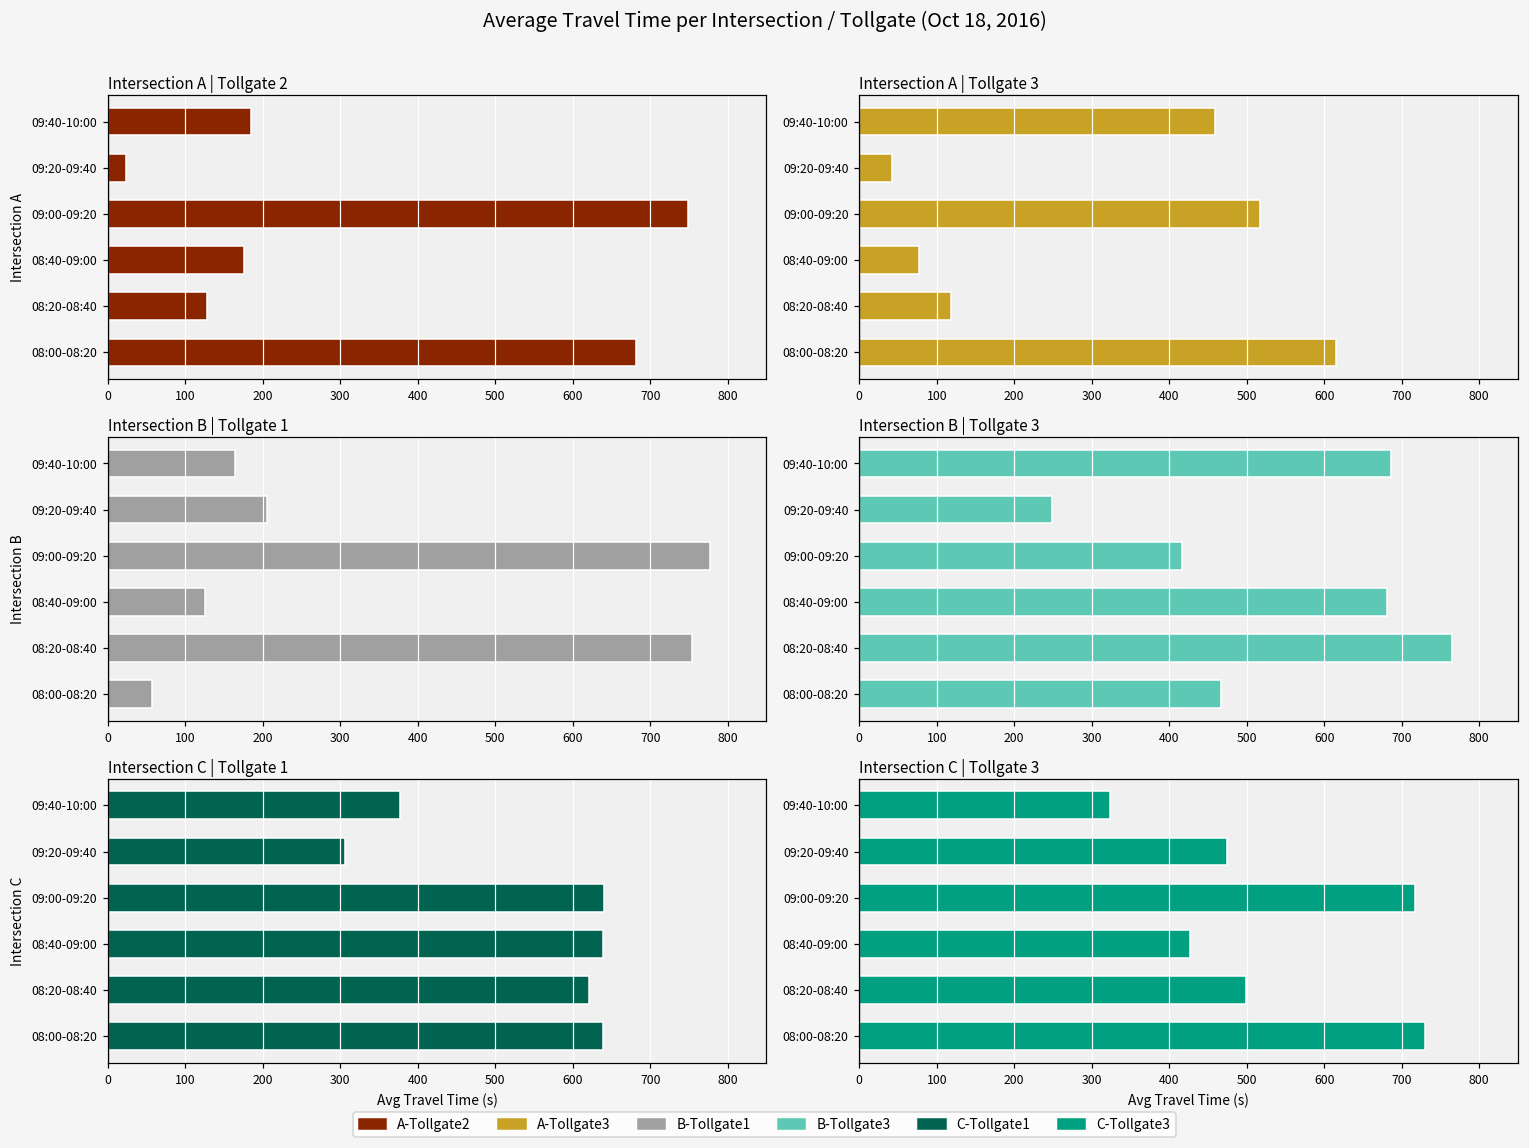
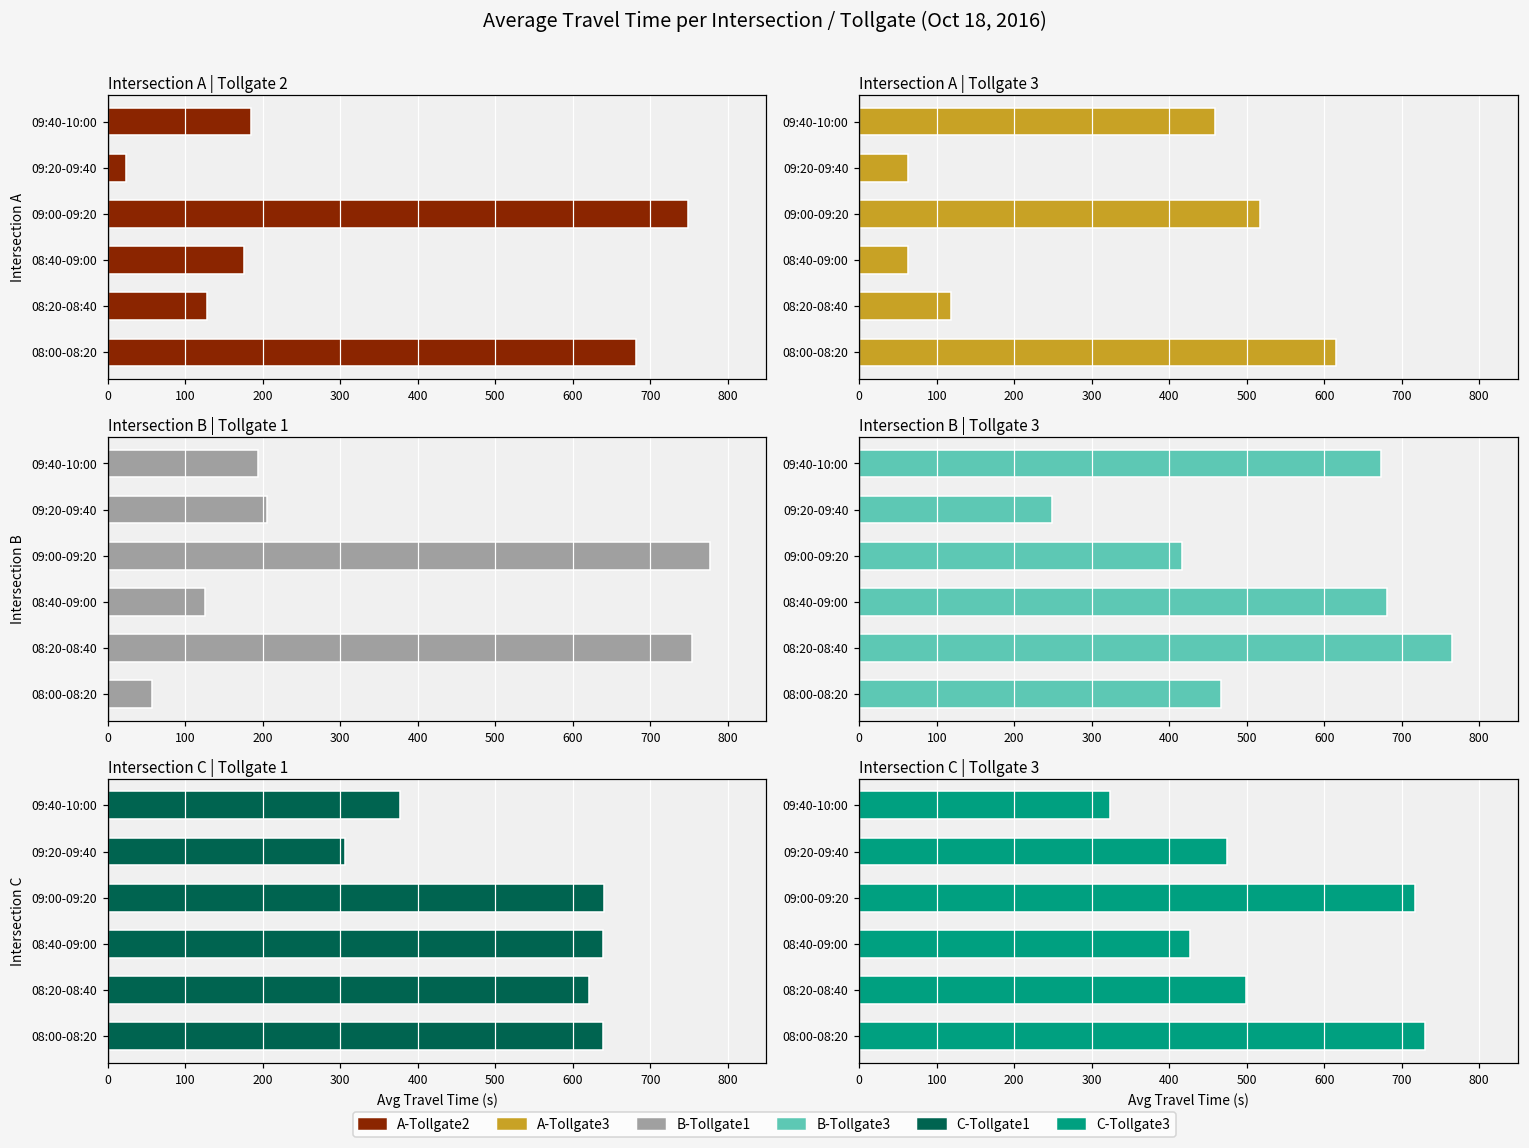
  {
    "Intersection A | Tollgate 2": {
      "09:40-10:00": 180,
      "09:20-09:40": 20,
      "09:00-09:20": 750,
      "08:40-09:00": 180,
      "08:20-08:40": 130,
      "08:00-08:20": 680
    },
    "Intersection A | Tollgate 3": {
      "09:40-10:00": 460,
-     "09:20-09:40": 40,
+     "09:20-09:40": 60,
      "09:00-09:20": 520,
-     "08:40-09:00": 80,
+     "08:40-09:00": 60,
      "08:20-08:40": 120,
      "08:00-08:20": 610
    },
    "Intersection B | Tollgate 1": {
-     "09:40-10:00": 160,
+     "09:40-10:00": 190,
      "09:20-09:40": 210,
      "09:00-09:20": 780,
      "08:40-09:00": 130,
      "08:20-08:40": 750,
      "08:00-08:20": 60
    },
    "Intersection B | Tollgate 3": {
-     "09:40-10:00": 690,
+     "09:40-10:00": 670,
      "09:20-09:40": 250,
      "09:00-09:20": 420,
      "08:40-09:00": 680,
      "08:20-08:40": 770,
      "08:00-08:20": 470
    },
    "Intersection C | Tollgate 1": {
      "09:40-10:00": 380,
      "09:20-09:40": 310,
      "09:00-09:20": 640,
      "08:40-09:00": 640,
      "08:20-08:40": 620,
      "08:00-08:20": 640
    },
    "Intersection C | Tollgate 3": {
      "09:40-10:00": 320,
      "09:20-09:40": 470,
      "09:00-09:20": 720,
      "08:40-09:00": 430,
      "08:20-08:40": 500,
      "08:00-08:20": 730
    }
  }
